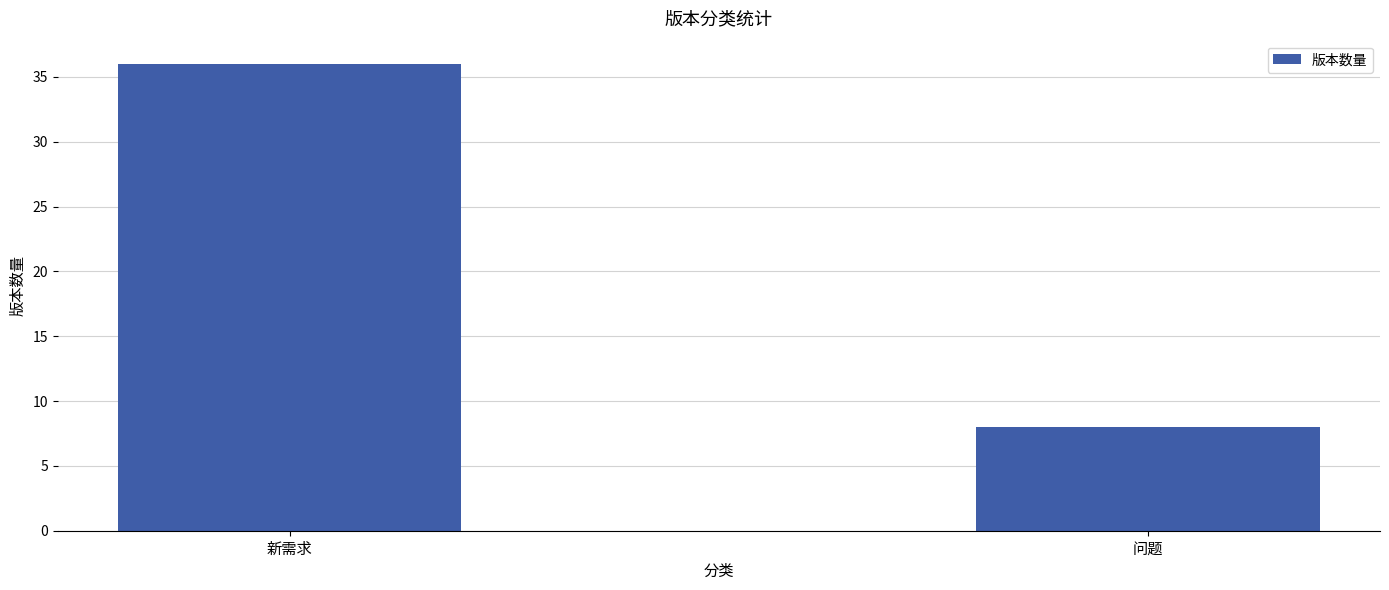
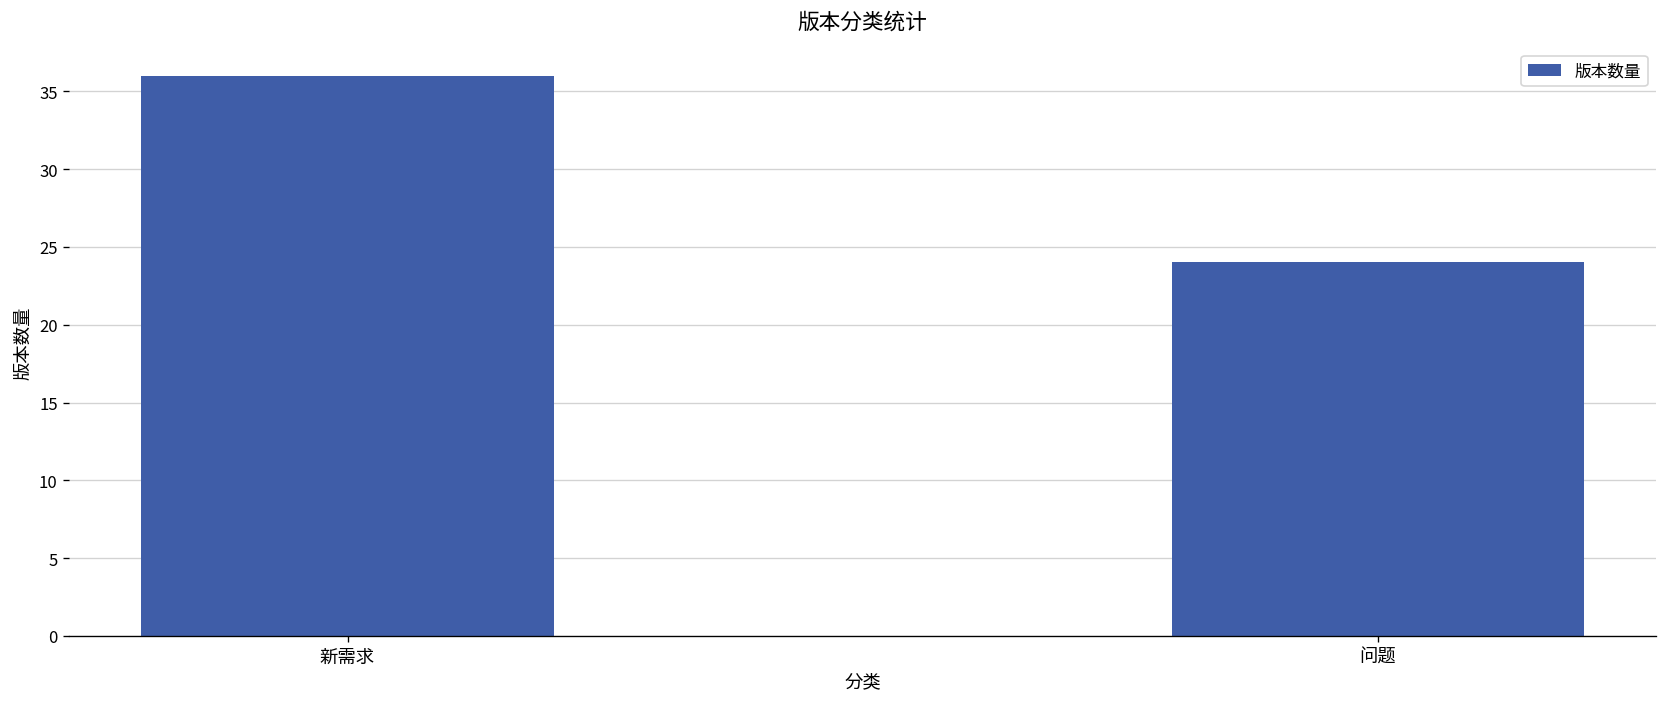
  {
    "新需求": 36,
-   "问题": 8
+   "问题": 24
  }
